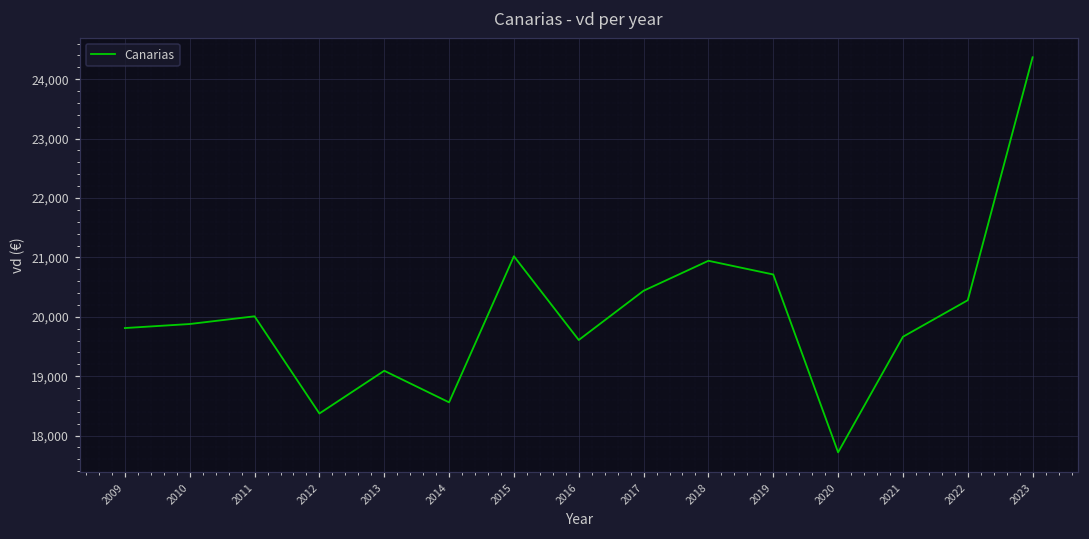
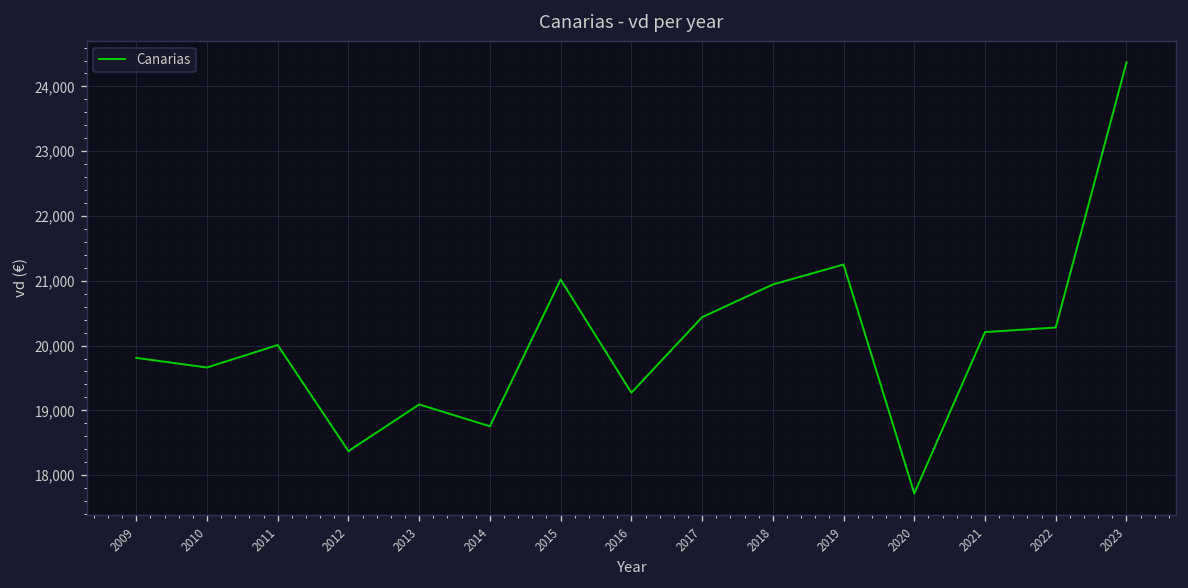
  {
    "2009": "19,800",
-   "2010": "19,900",
+   "2010": "19,700",
    "2011": "20,000",
    "2012": "18,400",
    "2013": "19,100",
-   "2014": "18,600",
+   "2014": "18,800",
    "2015": "21,000",
-   "2016": "19,600",
+   "2016": "19,300",
    "2017": "20,400",
    "2018": "20,900",
-   "2019": "20,700",
+   "2019": "21,300",
    "2020": "17,700",
-   "2021": "19,700",
+   "2021": "20,200",
    "2022": "20,300",
    "2023": "24,400"
  }
